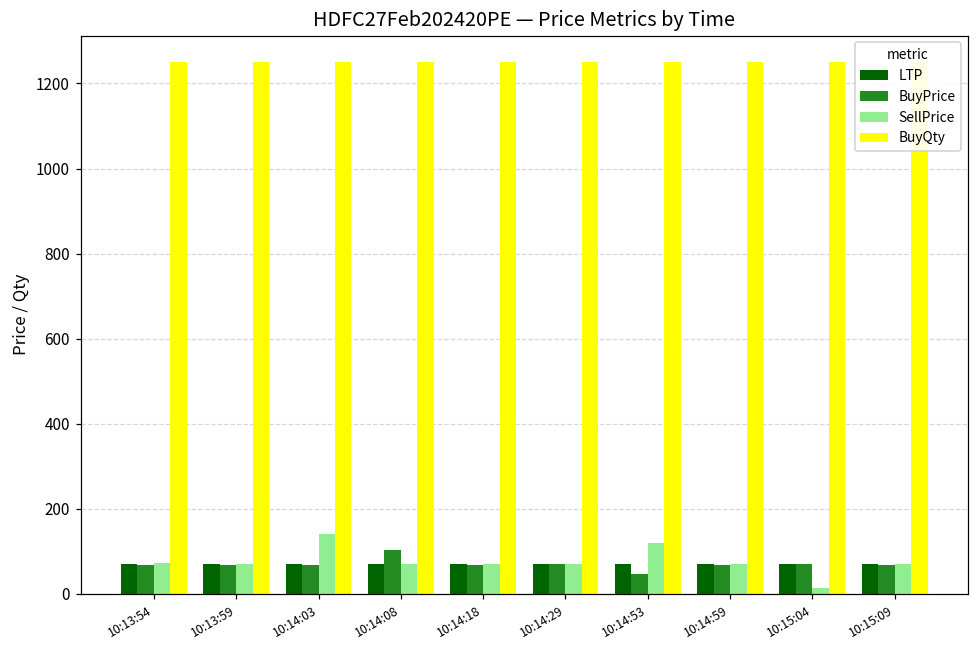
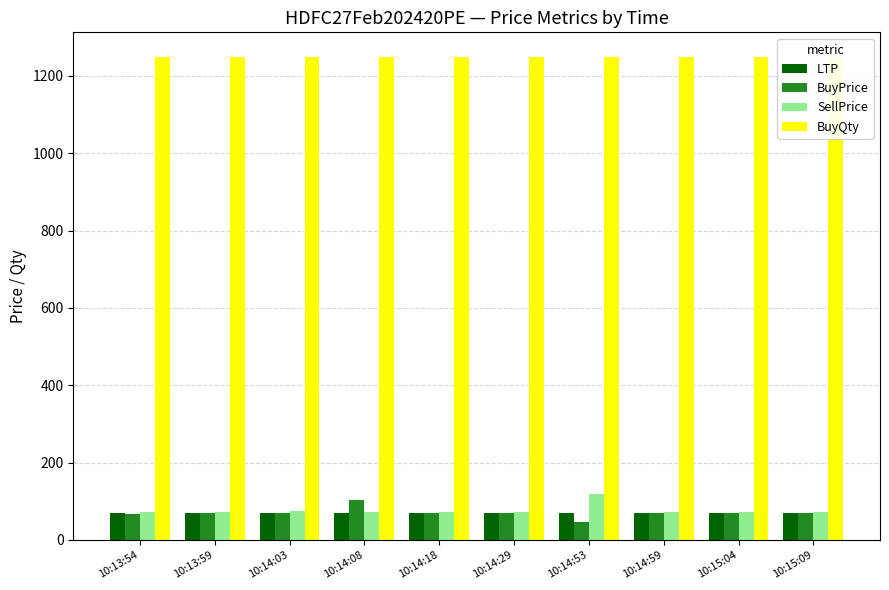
  {
    "LTP": {
      "10:13:54": 70,
      "10:13:59": 70,
      "10:14:03": 70,
      "10:14:08": 70,
      "10:14:18": 70,
      "10:14:29": 70,
      "10:14:53": 70,
      "10:14:59": 70,
      "10:15:04": 70,
      "10:15:09": 70
    },
    "BuyPrice": {
      "10:13:54": 70,
      "10:13:59": 70,
      "10:14:03": 70,
      "10:14:08": 100,
      "10:14:18": 70,
      "10:14:29": 70,
      "10:14:53": 50,
      "10:14:59": 70,
      "10:15:04": 70,
      "10:15:09": 70
    },
    "SellPrice": {
      "10:13:54": 70,
      "10:13:59": 70,
-     "10:14:03": 140,
+     "10:14:03": 70,
      "10:14:08": 70,
      "10:14:18": 70,
      "10:14:29": 70,
      "10:14:53": 120,
      "10:14:59": 70,
-     "10:15:04": 10,
+     "10:15:04": 70,
      "10:15:09": 70
    },
    "BuyQty": {
      "10:13:54": 1250,
      "10:13:59": 1250,
      "10:14:03": 1250,
      "10:14:08": 1250,
      "10:14:18": 1250,
      "10:14:29": 1250,
      "10:14:53": 1250,
      "10:14:59": 1250,
      "10:15:04": 1250
    }
  }
